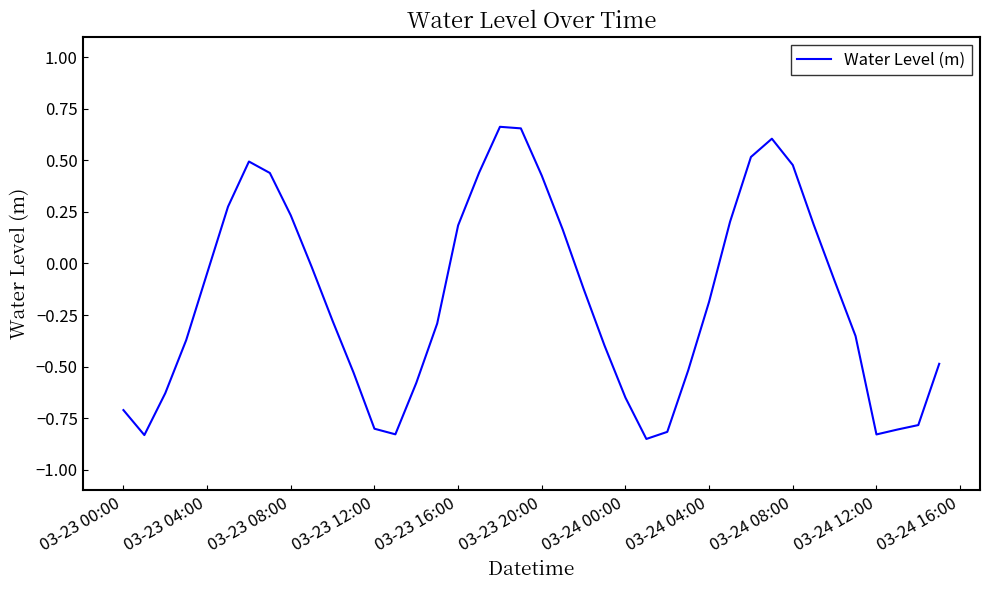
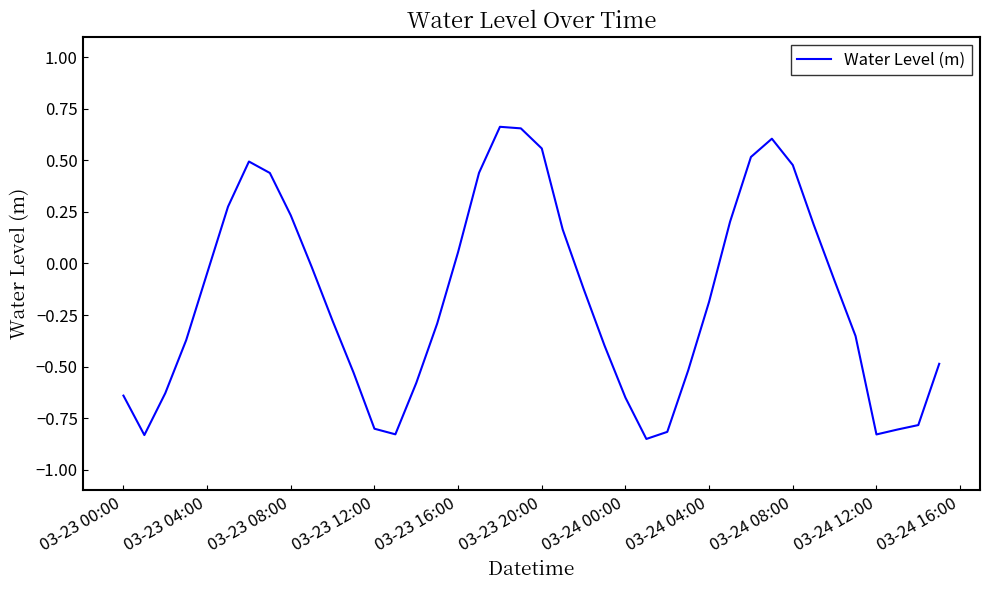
  {
-   "03-23 00:00": -0.71,
+   "03-23 00:00": -0.64,
    "03-23 04:00": -0.05,
    "03-23 08:00": 0.23,
    "03-23 12:00": -0.80,
-   "03-23 16:00": 0.18,
-   "03-23 20:00": 0.43,
+   "03-23 16:00": 0.06,
+   "03-23 20:00": 0.56,
    "03-24 00:00": -0.65,
    "03-24 04:00": -0.19,
    "03-24 08:00": 0.48,
    "03-24 12:00": -0.83
  }
